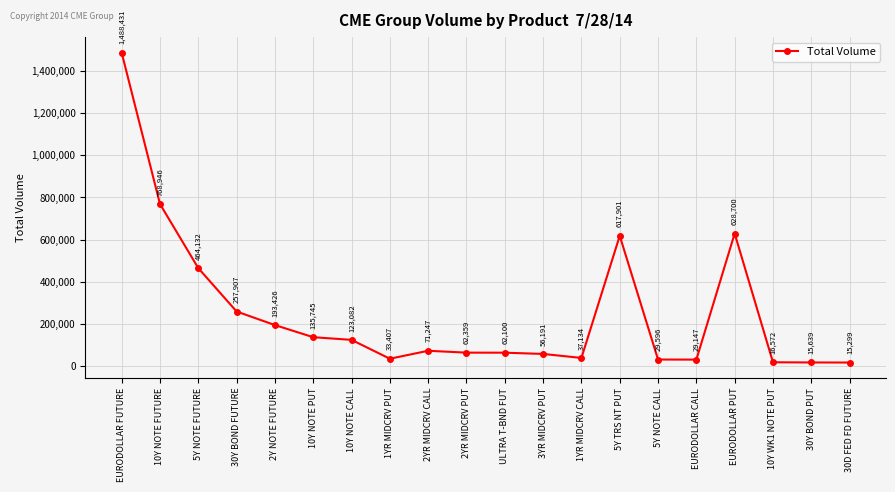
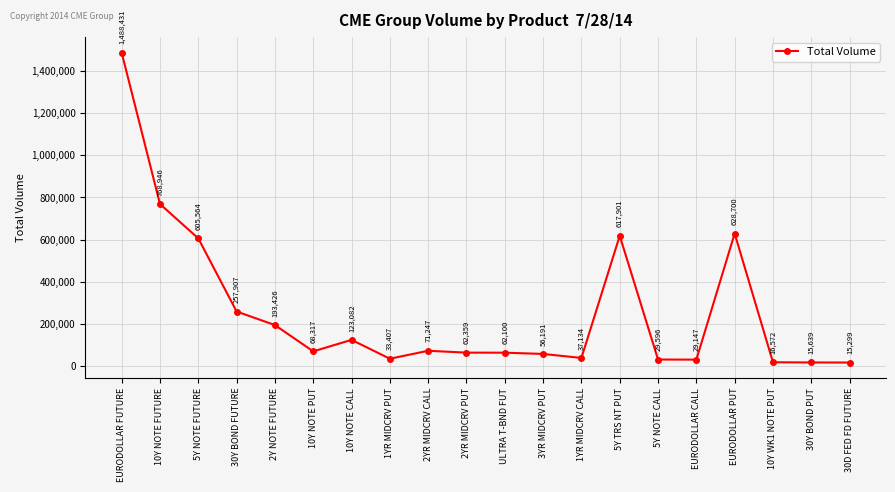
  {
    "EURODOLLAR FUTURE": "1,488,431",
    "10Y NOTE FUTURE": "768,946",
-   "5Y NOTE FUTURE": "464,132",
+   "5Y NOTE FUTURE": "605,564",
    "30Y BOND FUTURE": "257,907",
    "2Y NOTE FUTURE": "193,426",
-   "10Y NOTE PUT": "135,745",
+   "10Y NOTE PUT": "68,317",
    "10Y NOTE CALL": "123,082",
    "1YR MIDCRV PUT": "33,407",
    "2YR MIDCRV CALL": "71,247",
    "2YR MIDCRV PUT": "62,359",
    "ULTRA T-BND FUT": "62,100",
    "3YR MIDCRV PUT": "56,191",
    "1YR MIDCRV CALL": "37,134",
    "5Y TRS NT PUT": "617,901",
    "5Y NOTE CALL": "29,596",
    "EURODOLLAR CALL": "29,147",
    "EURODOLLAR PUT": "628,700",
    "10Y WK1 NOTE PUT": "16,572",
    "30Y BOND PUT": "15,639",
    "30D FED FD FUTURE": "15,299"
  }
